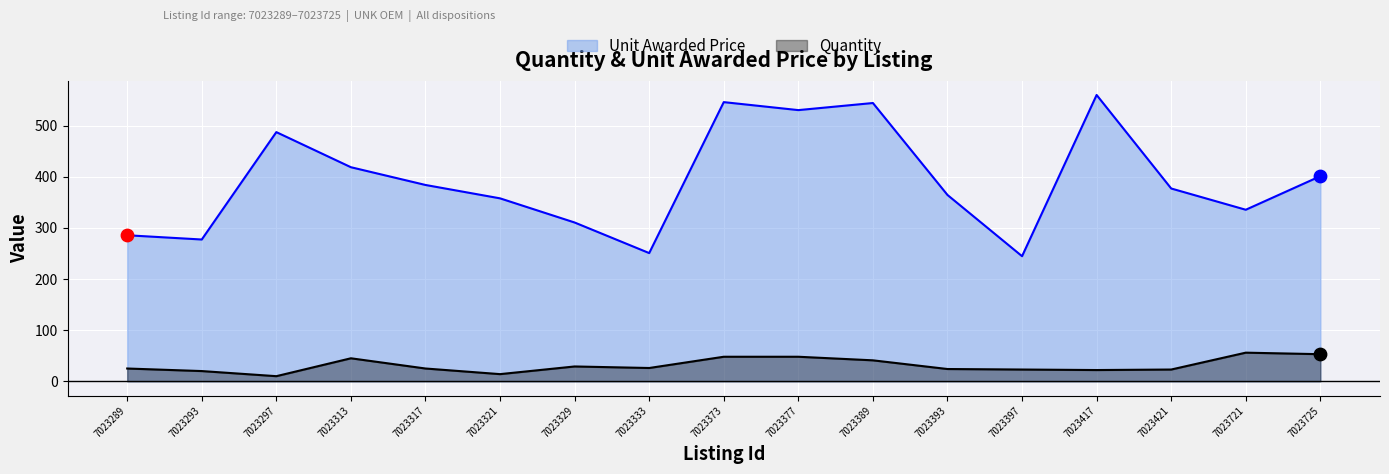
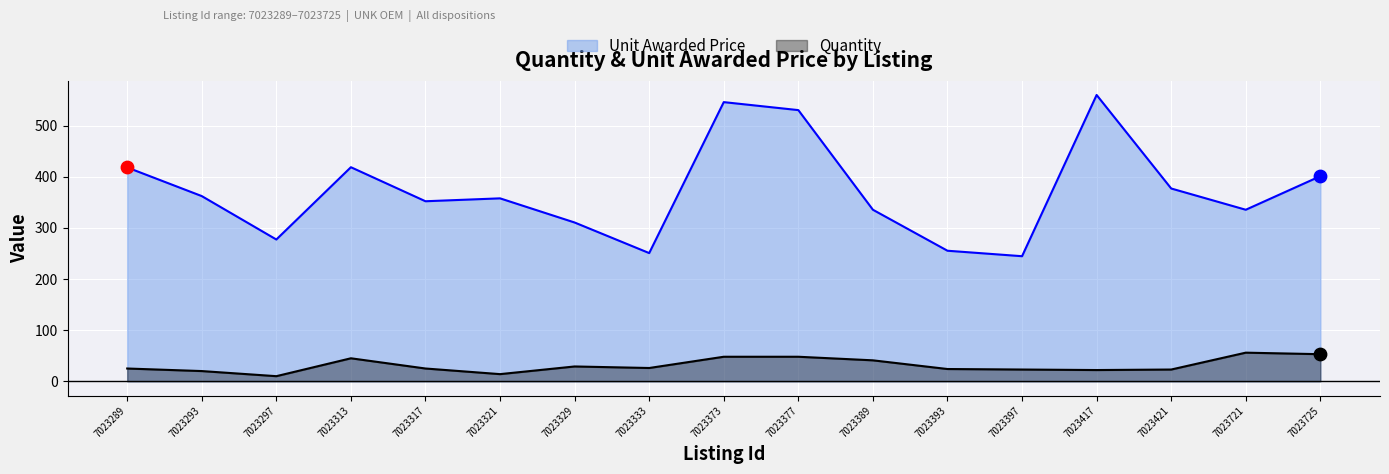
  {
    "Unit Awarded Price": {
-     "7023289": 290,
-     "7023293": 280,
-     "7023297": 490,
+     "7023289": 420,
+     "7023293": 360,
+     "7023297": 280,
      "7023313": 420,
-     "7023317": 380,
+     "7023317": 350,
      "7023321": 360,
      "7023329": 310,
      "7023333": 250,
      "7023373": 550,
      "7023377": 530,
-     "7023389": 540,
-     "7023393": 360,
+     "7023389": 340,
+     "7023393": 260,
      "7023397": 240,
      "7023417": 560,
      "7023421": 380,
      "7023721": 340
    }
  }
